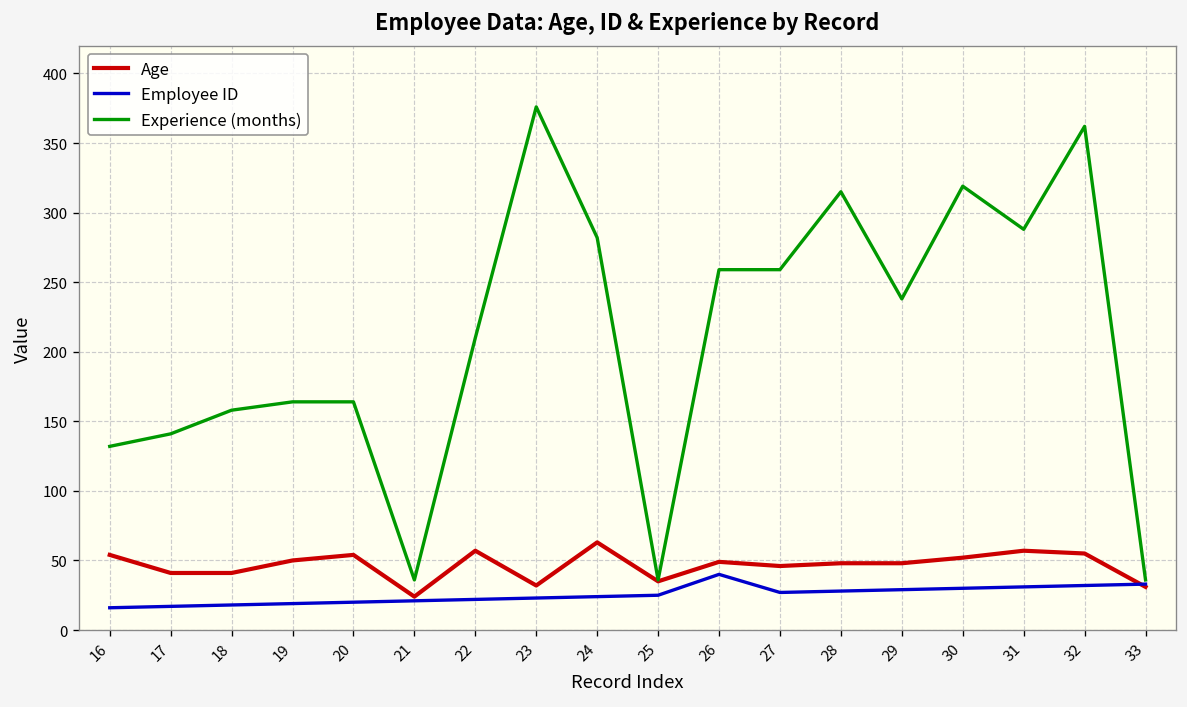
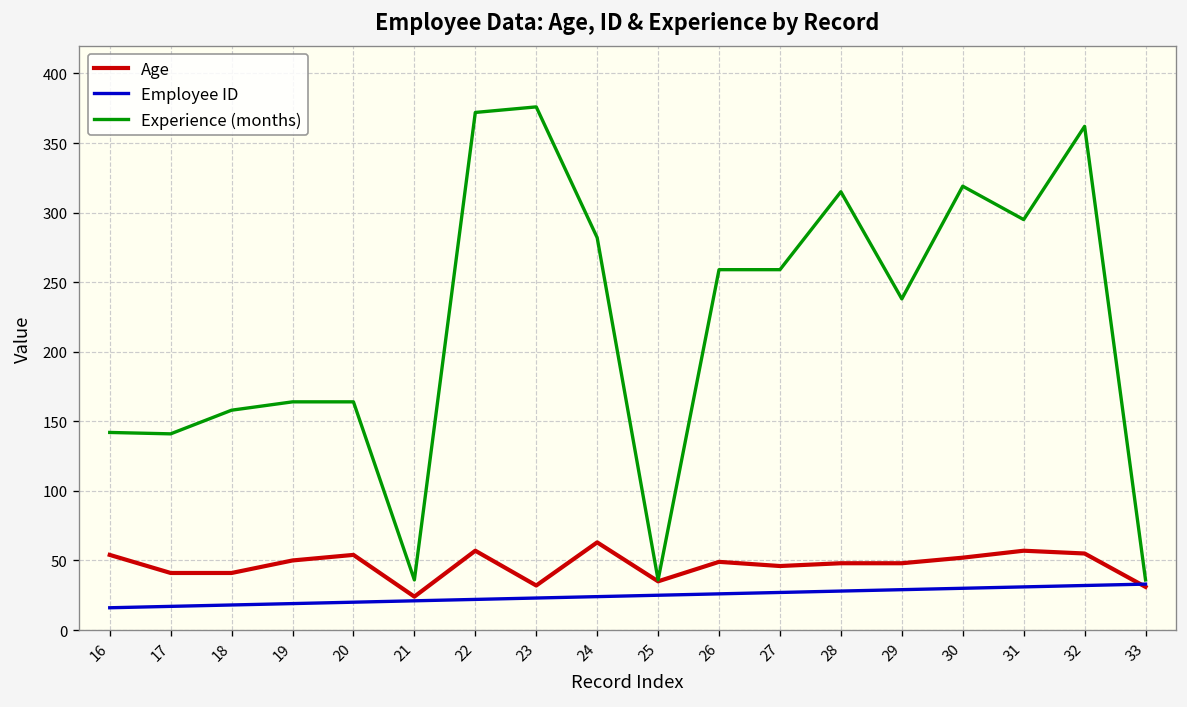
  {
    "Age": {
      "16": 54,
      "17": 41,
      "18": 41,
      "19": 50,
      "20": 54,
      "21": 24,
      "22": 57,
      "23": 32,
      "24": 63,
      "26": 49,
      "27": 46,
      "28": 48,
      "29": 48,
      "30": 52,
      "31": 57,
      "32": 55
    },
    "Employee ID": {
      "16": 16,
      "17": 17,
      "18": 18,
      "19": 19,
      "20": 20,
      "21": 21,
      "22": 22,
      "23": 23,
      "24": 24,
      "25": 25,
-     "26": 40,
+     "26": 26,
      "27": 27,
      "28": 28,
      "29": 29,
      "30": 30,
      "31": 31,
      "32": 32
    },
    "Experience (months)": {
-     "16": 132,
+     "16": 142,
      "17": 141,
      "18": 158,
      "19": 164,
      "20": 164,
      "21": 36,
-     "22": 210,
+     "22": 372,
      "23": 376,
      "24": 282,
      "26": 259,
      "27": 259,
      "28": 315,
      "29": 238,
      "30": 319,
-     "31": 288,
+     "31": 295,
      "32": 362,
      "33": 36
    }
  }
